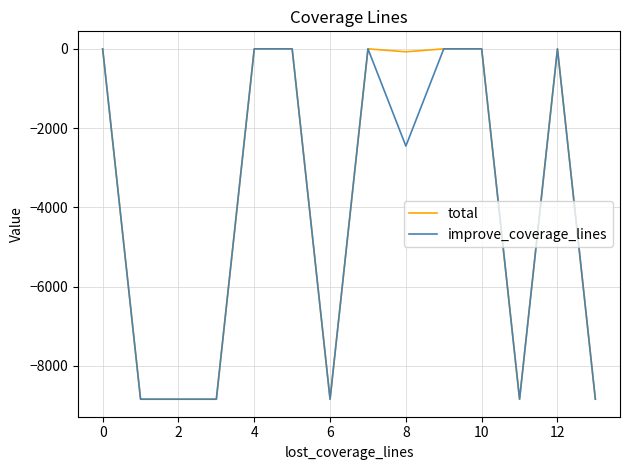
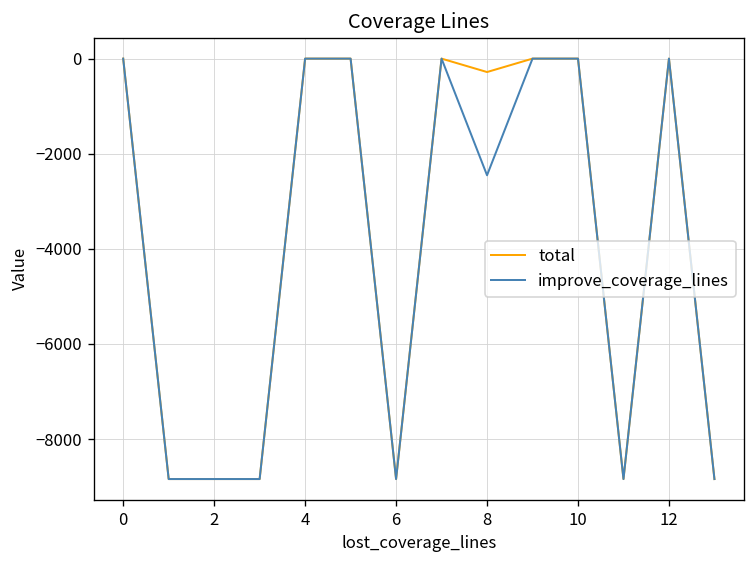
  {
    "total": {
-     "8": -100
+     "8": -300
    },
    "improve_coverage_lines": {
      "8": -2500
    }
  }
